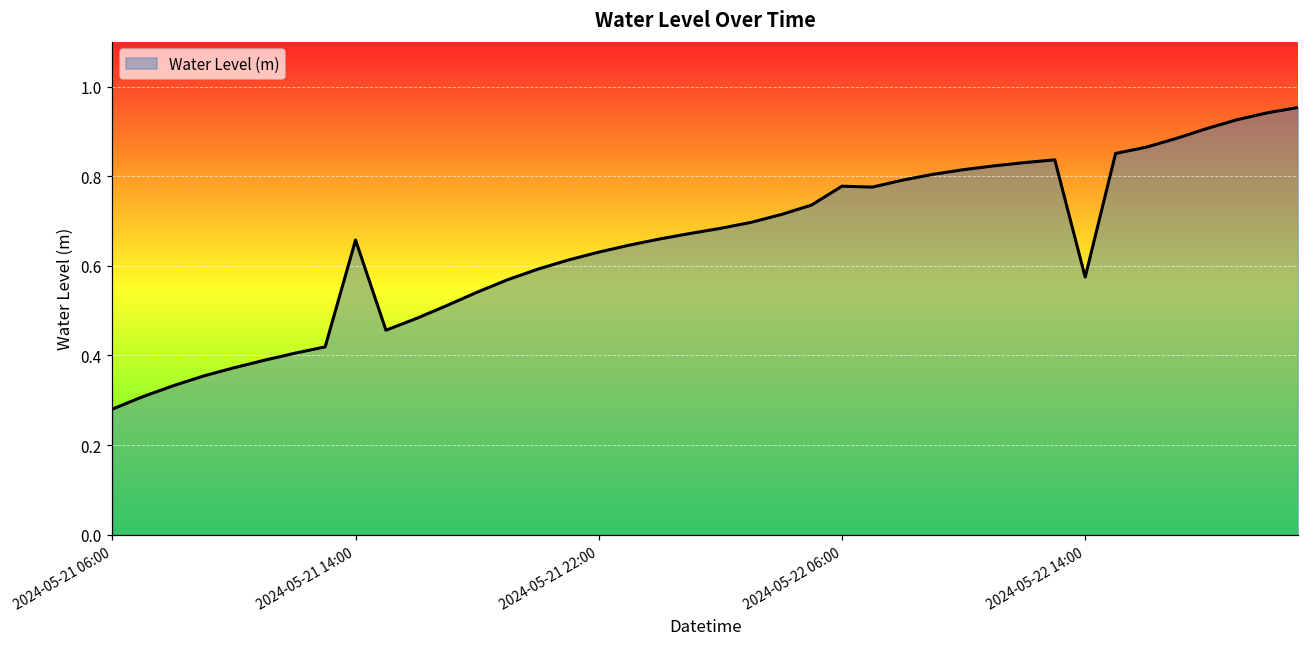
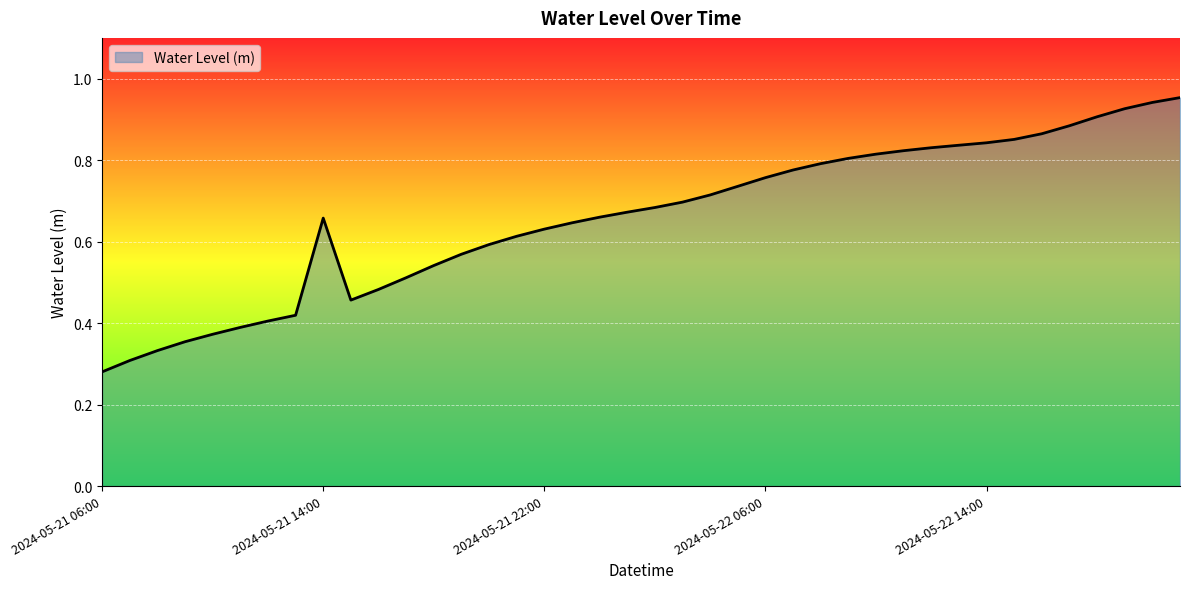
  {
    "2024-05-21 06:00": 0.28,
    "2024-05-21 14:00": 0.66,
    "2024-05-21 22:00": 0.63,
-   "2024-05-22 06:00": 0.78,
-   "2024-05-22 14:00": 0.57
+   "2024-05-22 06:00": 0.76,
+   "2024-05-22 14:00": 0.84
  }
